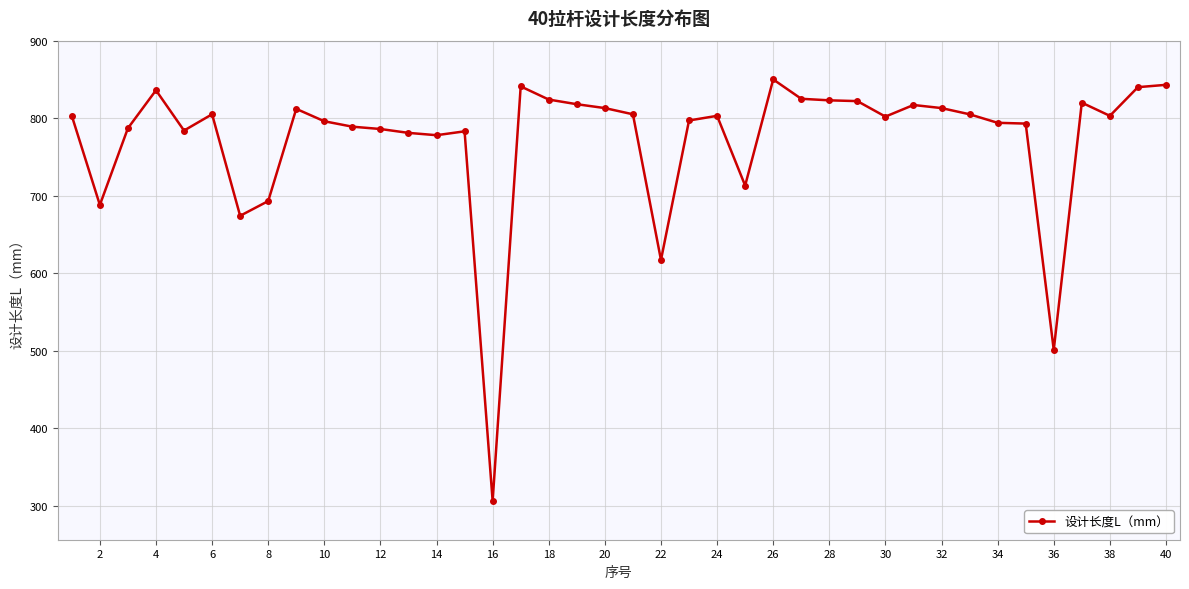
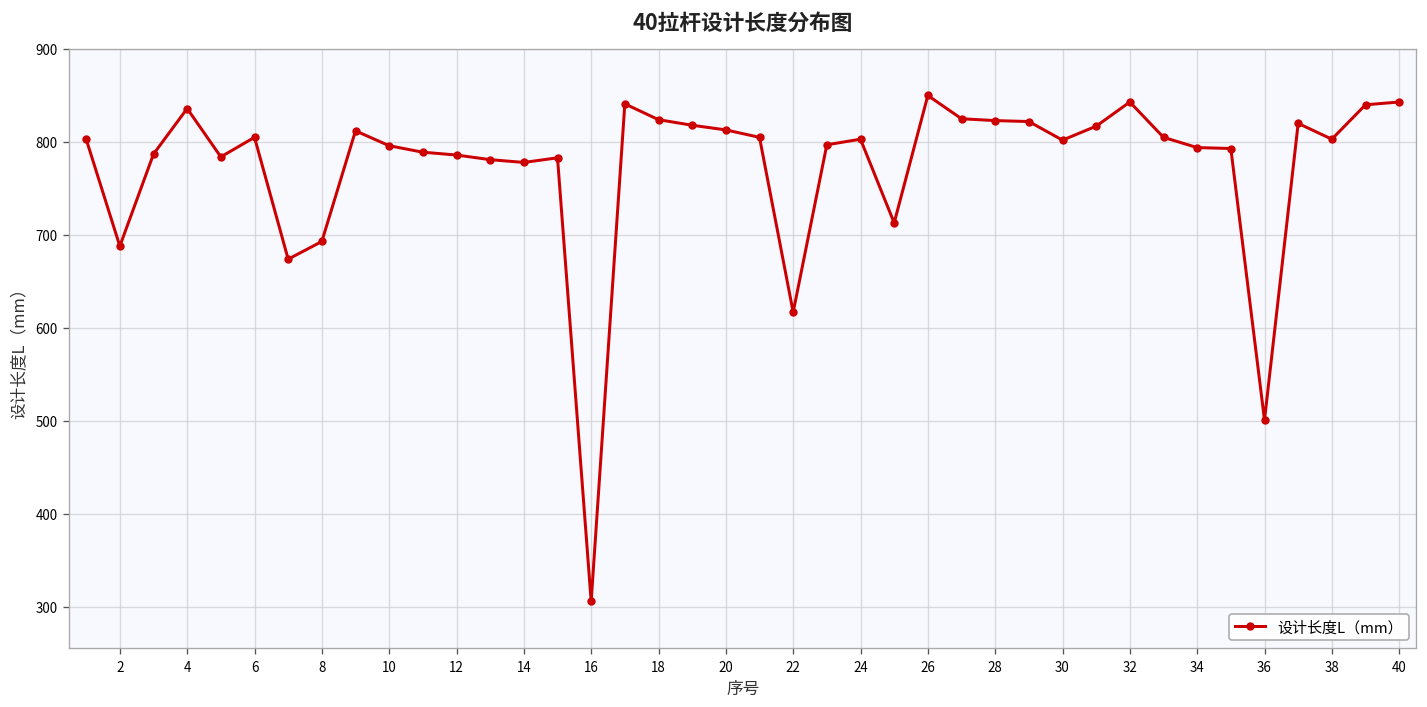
  {
    "2": 690,
    "4": 840,
    "6": 810,
    "8": 690,
    "10": 800,
    "12": 790,
    "14": 780,
    "16": 310,
    "18": 820,
    "20": 810,
    "22": 620,
    "24": 800,
    "26": 850,
    "28": 820,
    "30": 800,
-   "32": 810,
+   "32": 840,
    "34": 790,
    "36": 500,
    "38": 800,
    "40": 840
  }
